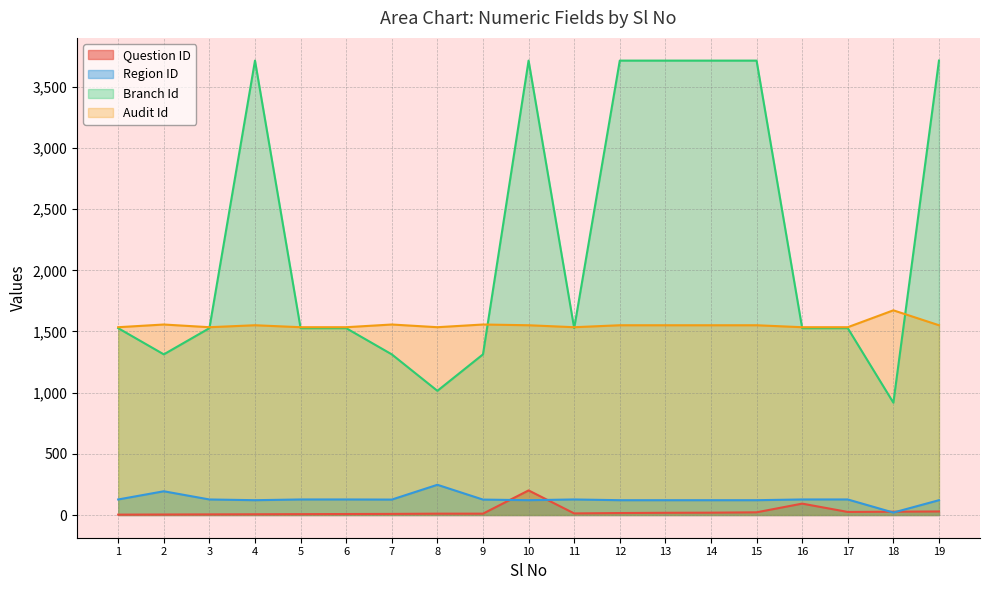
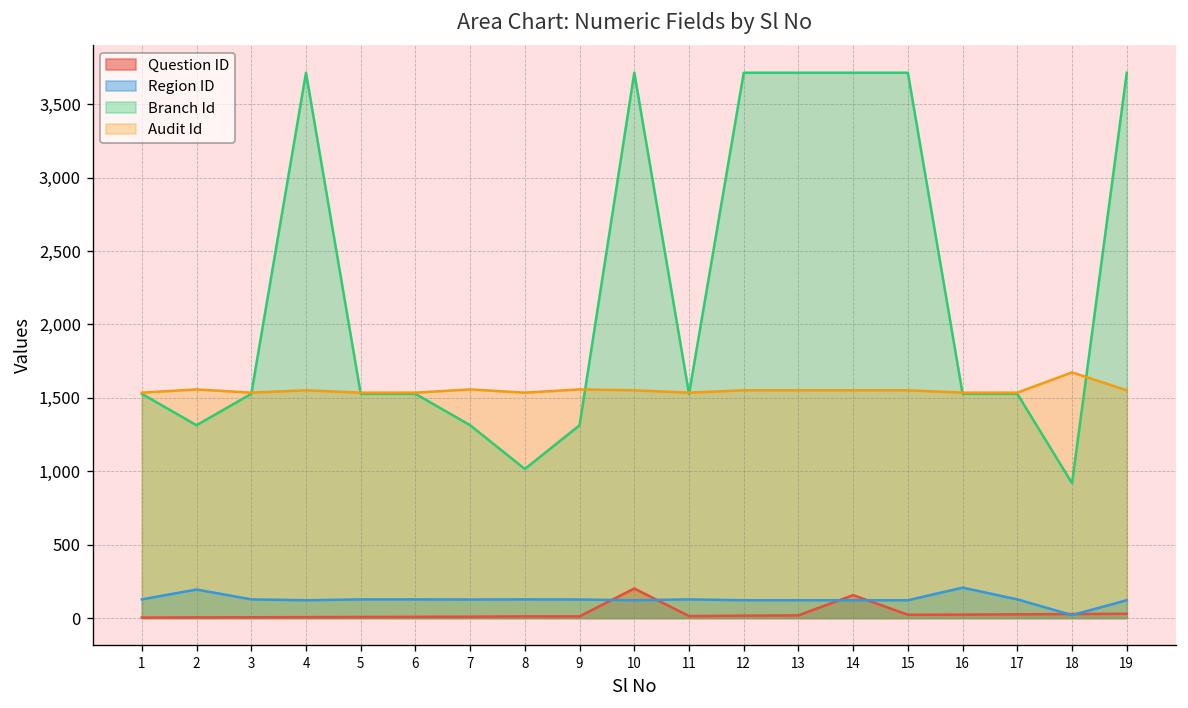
  {
    "Question ID": {
      "1": "0",
      "2": "0",
      "3": "10",
      "4": "10",
      "5": "10",
      "6": "10",
      "7": "10",
      "8": "10",
      "9": "10",
      "10": "200",
      "11": "10",
      "12": "20",
      "13": "20",
-     "14": "20",
+     "14": "160",
      "15": "20",
-     "16": "90",
+     "16": "20",
      "17": "30",
      "19": "30"
    },
    "Region ID": {
      "1": "130",
      "2": "190",
      "3": "130",
      "4": "120",
      "5": "130",
      "6": "130",
      "7": "130",
-     "8": "250",
+     "8": "130",
      "9": "130",
      "10": "120",
      "11": "130",
      "12": "120",
      "13": "120",
      "14": "120",
      "15": "120",
-     "16": "130",
+     "16": "210",
      "17": "130",
      "19": "120"
    },
    "Branch Id": {
      "2": "1,310",
      "4": "3,710",
      "7": "1,310",
      "8": "1,020",
      "9": "1,310",
      "10": "3,710",
      "12": "3,710",
      "13": "3,710",
      "14": "3,710",
      "15": "3,710",
      "18": "920",
      "19": "3,710"
    },
    "Audit Id": {
      "2": "1,560",
      "4": "1,550",
      "7": "1,560",
      "8": "1,540",
      "9": "1,560",
      "10": "1,550",
      "12": "1,550",
      "13": "1,550",
      "14": "1,550",
      "15": "1,550",
      "18": "1,670",
      "19": "1,550"
    }
  }
